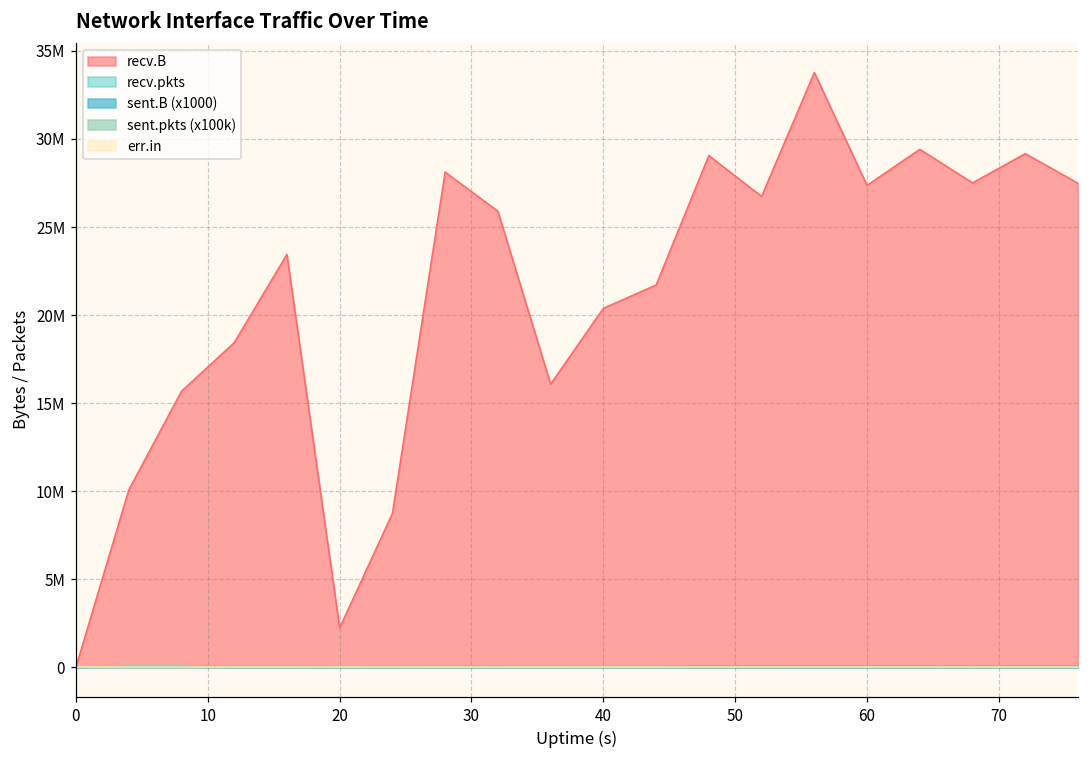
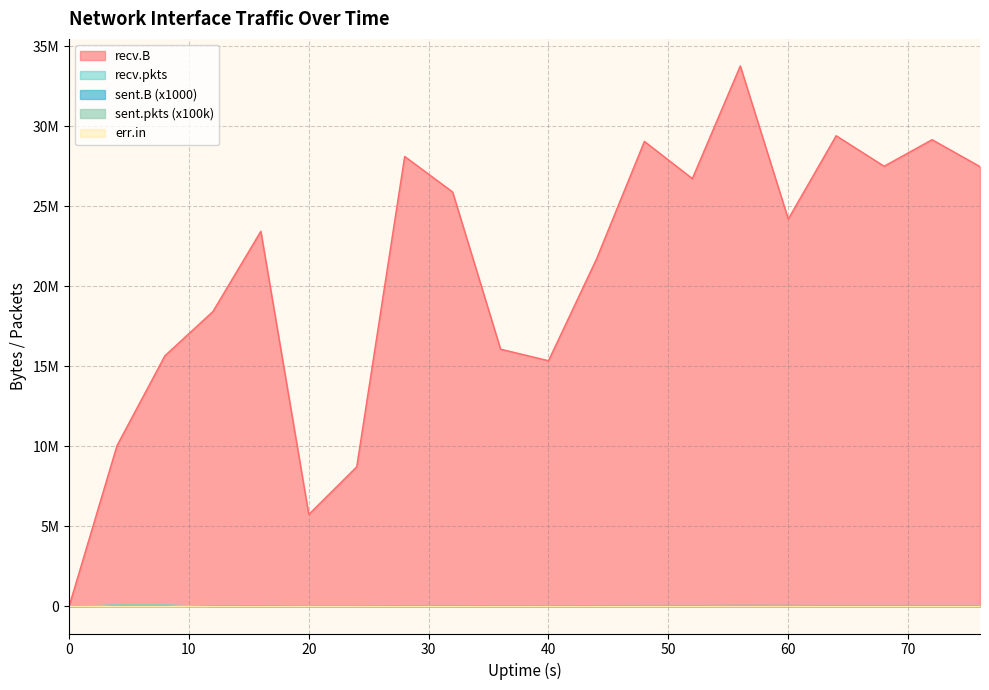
  {
    "recv.B": {
-     "20": 2200000,
-     "40": 20400000,
-     "60": 27400000
+     "20": 5800000,
+     "40": 15400000,
+     "60": 24200000
    }
  }
